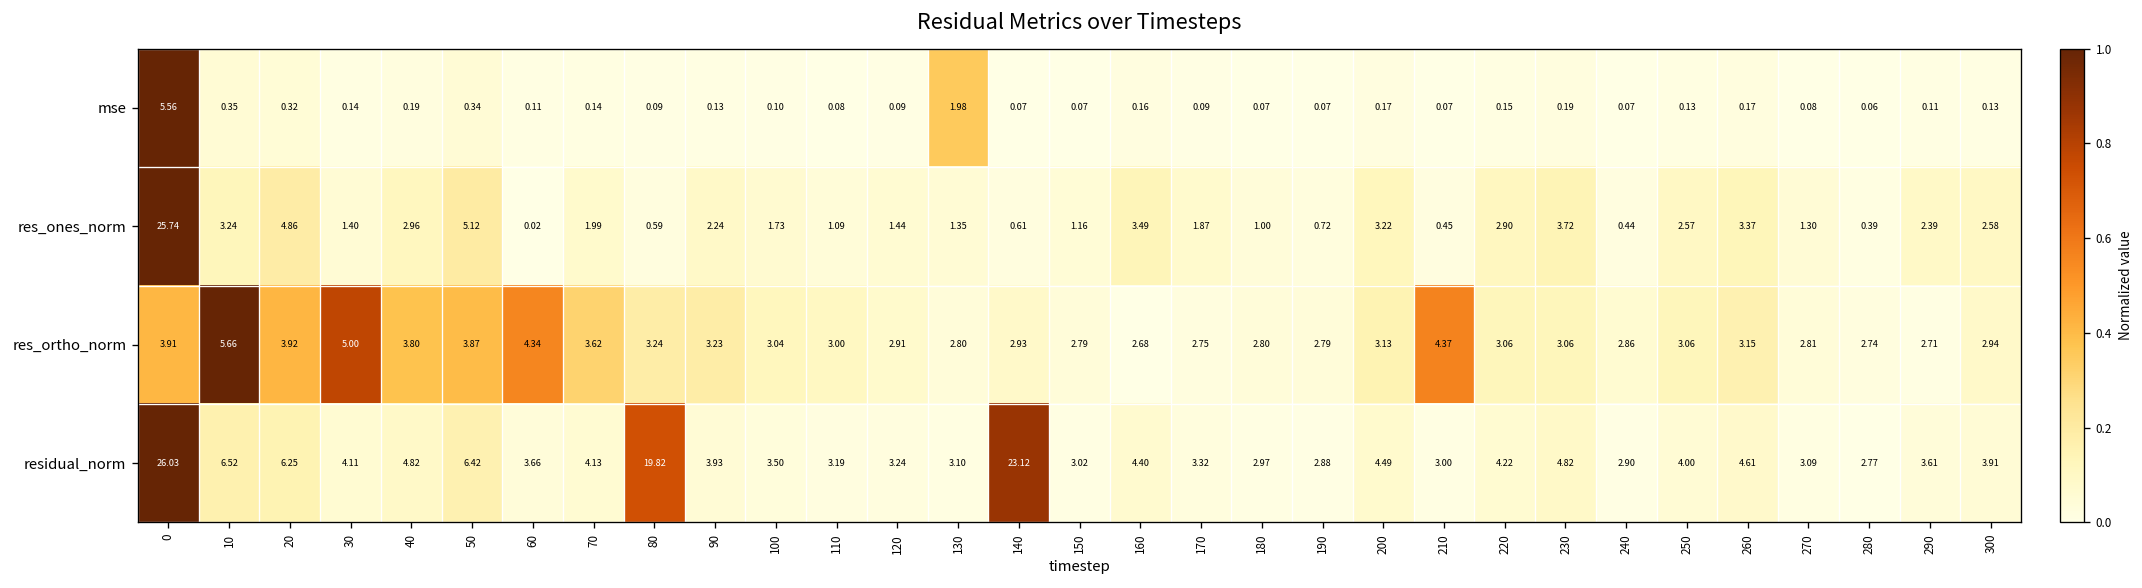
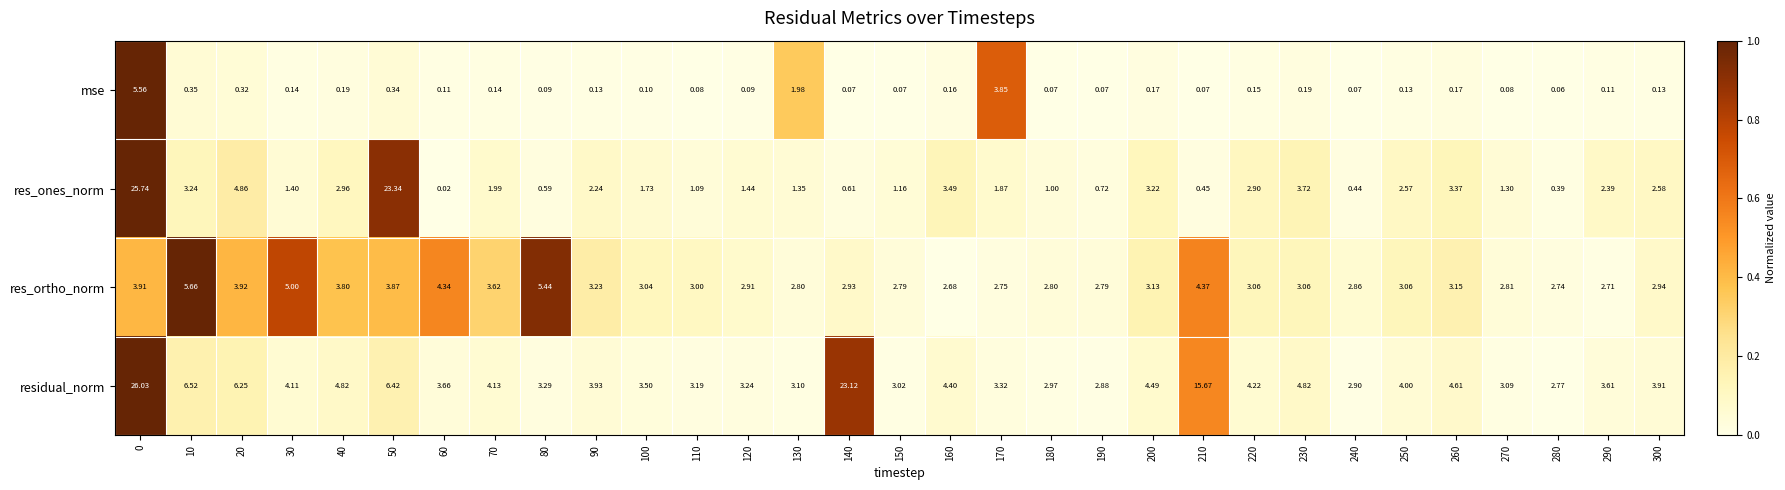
  {
    "mse": {
      "0": 5.56,
      "10": 0.35,
      "20": 0.32,
      "30": 0.14,
      "40": 0.19,
      "50": 0.34,
      "60": 0.11,
      "70": 0.14,
      "80": 0.09,
      "90": 0.13,
      "100": 0.10,
      "110": 0.08,
      "120": 0.09,
      "130": 1.98,
      "140": 0.07,
      "150": 0.07,
      "160": 0.16,
-     "170": 0.09,
+     "170": 3.85,
      "180": 0.07,
      "190": 0.07,
      "200": 0.17,
      "210": 0.07,
      "220": 0.15,
      "230": 0.19,
      "240": 0.07,
      "250": 0.13,
      "260": 0.17,
      "270": 0.08,
      "280": 0.06,
      "290": 0.11,
      "300": 0.13
    },
    "res_ones_norm": {
      "0": 25.74,
      "10": 3.24,
      "20": 4.86,
      "30": 1.40,
      "40": 2.96,
-     "50": 5.12,
+     "50": 23.34,
      "60": 0.02,
      "70": 1.99,
      "80": 0.59,
      "90": 2.24,
      "100": 1.73,
      "110": 1.09,
      "120": 1.44,
      "130": 1.35,
      "140": 0.61,
      "150": 1.16,
      "160": 3.49,
      "170": 1.87,
      "180": 1.00,
      "190": 0.72,
      "200": 3.22,
      "210": 0.45,
      "220": 2.90,
      "230": 3.72,
      "240": 0.44,
      "250": 2.57,
      "260": 3.37,
      "270": 1.30,
      "280": 0.39,
      "290": 2.39,
      "300": 2.58
    },
    "res_ortho_norm": {
      "0": 3.91,
      "10": 5.66,
      "20": 3.92,
      "30": 5.00,
      "40": 3.80,
      "50": 3.87,
      "60": 4.34,
      "70": 3.62,
-     "80": 3.24,
+     "80": 5.44,
      "90": 3.23,
      "100": 3.04,
      "110": 3.00,
      "120": 2.91,
      "130": 2.80,
      "140": 2.93,
      "150": 2.79,
      "160": 2.68,
      "170": 2.75,
      "180": 2.80,
      "190": 2.79,
      "200": 3.13,
      "210": 4.37,
      "220": 3.06,
      "230": 3.06,
      "240": 2.86,
      "250": 3.06,
      "260": 3.15,
      "270": 2.81,
      "280": 2.74,
      "290": 2.71,
      "300": 2.94
    },
    "residual_norm": {
      "0": 26.03,
      "10": 6.52,
      "20": 6.25,
      "30": 4.11,
      "40": 4.82,
      "50": 6.42,
      "60": 3.66,
      "70": 4.13,
-     "80": 19.82,
+     "80": 3.29,
      "90": 3.93,
      "100": 3.50,
      "110": 3.19,
      "120": 3.24,
      "130": 3.10,
      "140": 23.12,
      "150": 3.02,
      "160": 4.40,
      "170": 3.32,
      "180": 2.97,
      "190": 2.88,
      "200": 4.49,
-     "210": 3.00,
+     "210": 15.67,
      "220": 4.22,
      "230": 4.82,
      "240": 2.90,
      "250": 4.00,
      "260": 4.61,
      "270": 3.09,
      "280": 2.77,
      "290": 3.61,
      "300": 3.91
    }
  }
